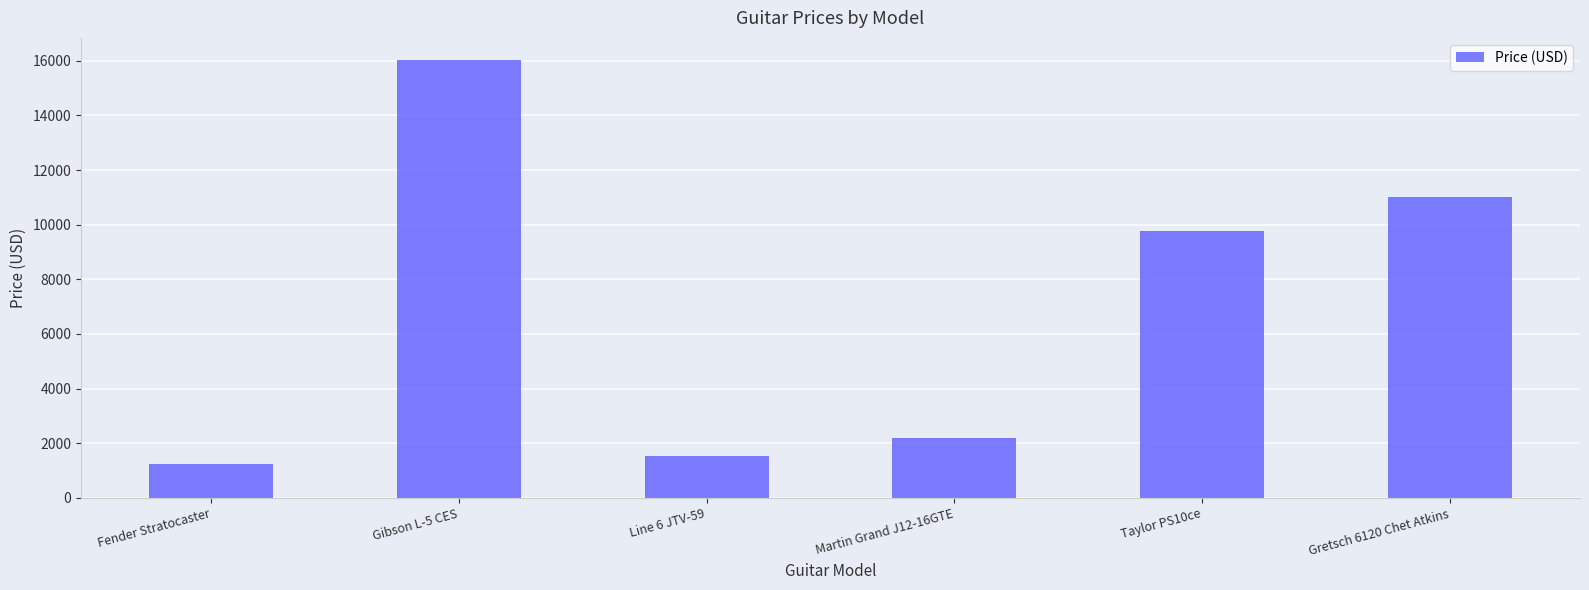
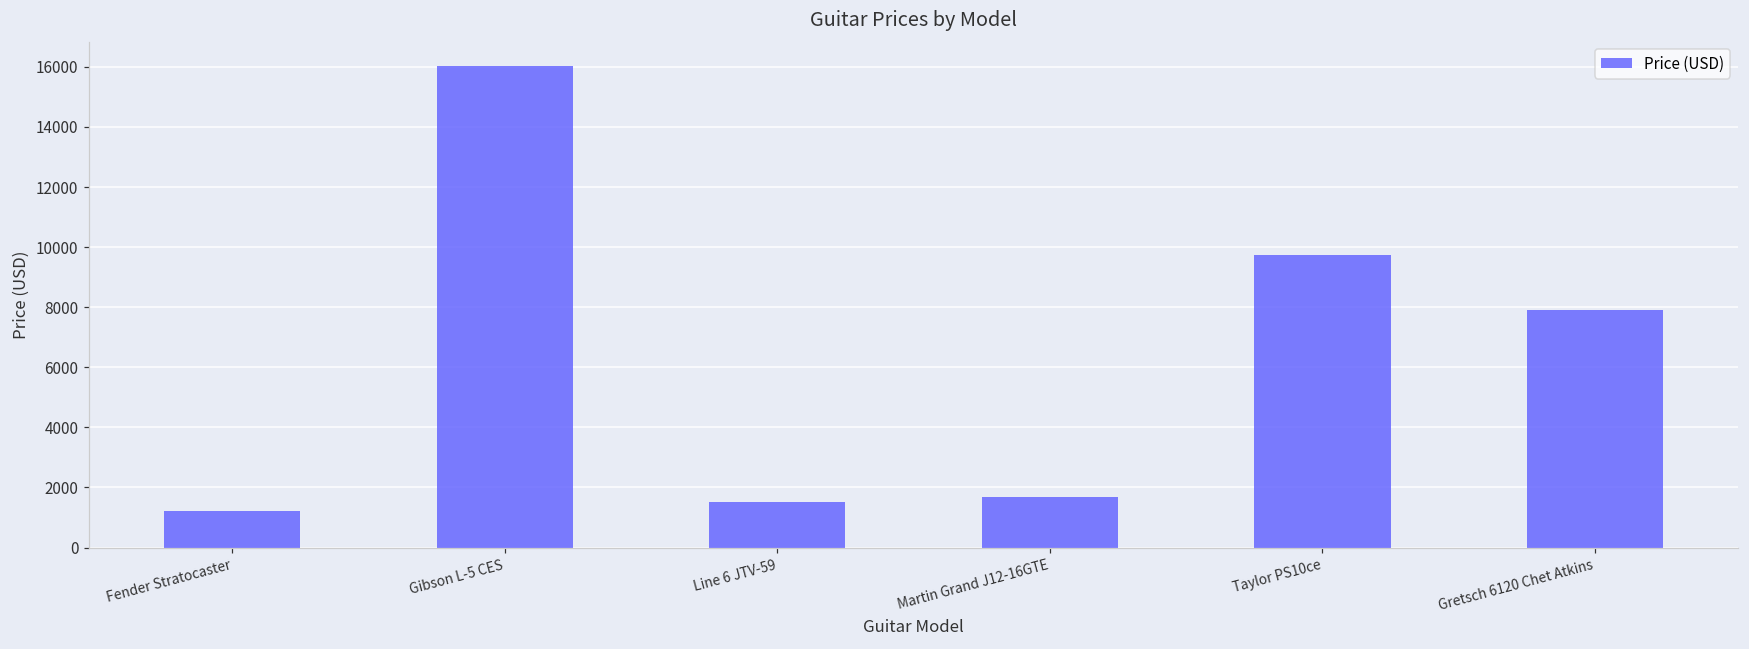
  {
    "Fender Stratocaster": 1200,
    "Gibson L-5 CES": 16000,
    "Line 6 JTV-59": 1500,
-   "Martin Grand J12-16GTE": 2200,
+   "Martin Grand J12-16GTE": 1700,
    "Taylor PS10ce": 9800,
-   "Gretsch 6120 Chet Atkins": 11000
+   "Gretsch 6120 Chet Atkins": 7900
  }
